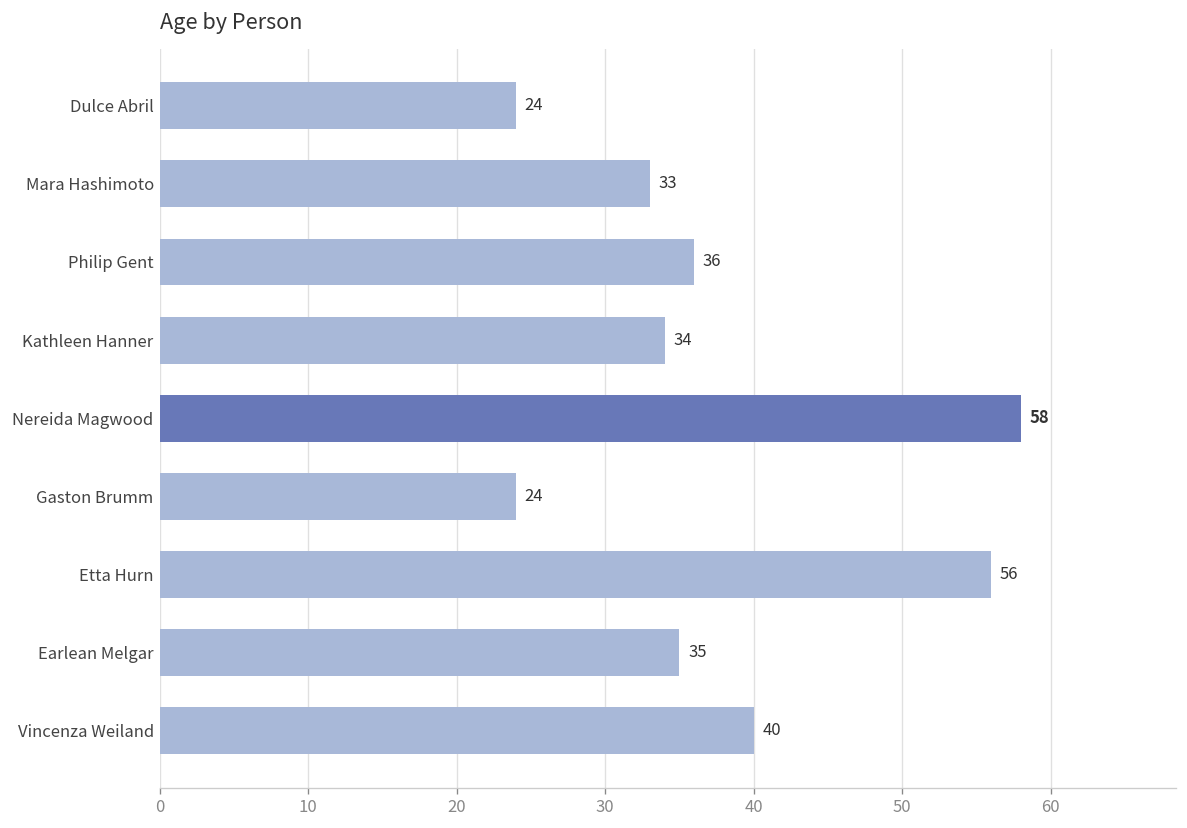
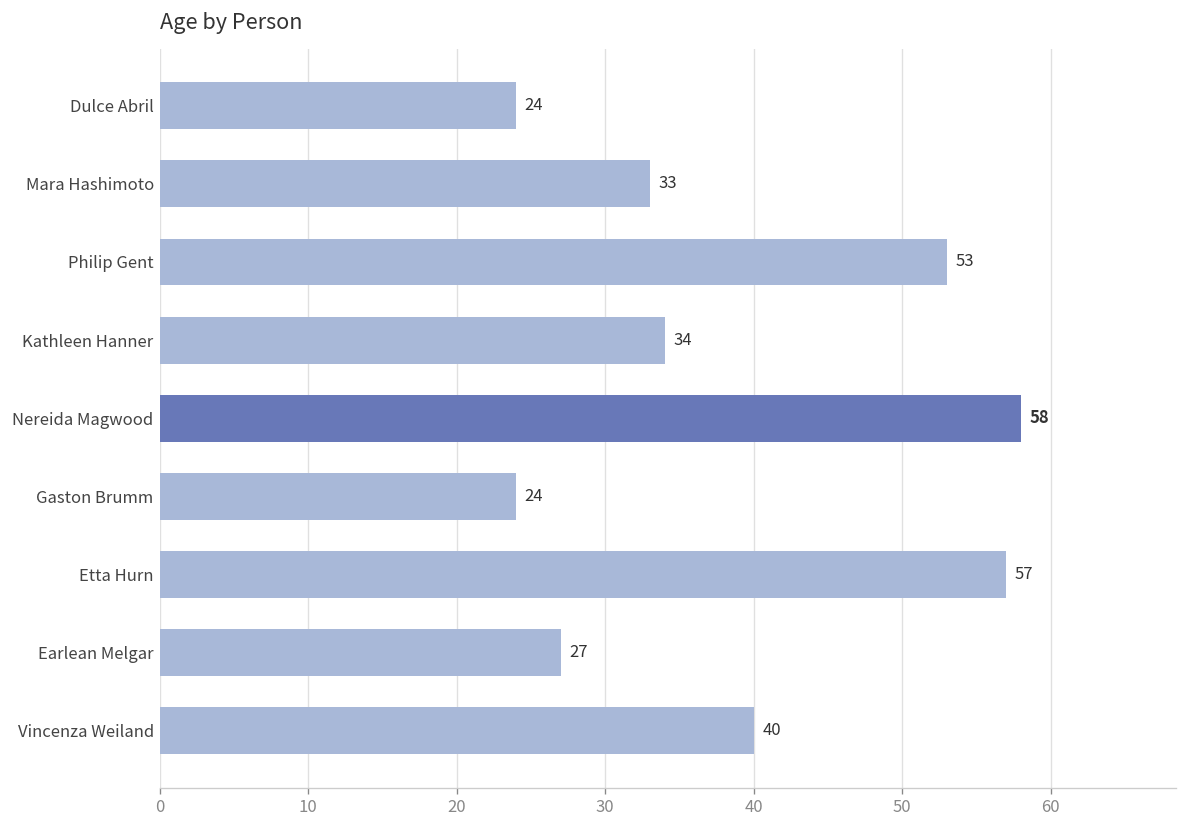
  {
    "Dulce Abril": 24,
    "Mara Hashimoto": 33,
-   "Philip Gent": 36,
+   "Philip Gent": 53,
    "Kathleen Hanner": 34,
    "Nereida Magwood": 58,
    "Gaston Brumm": 24,
-   "Etta Hurn": 56,
-   "Earlean Melgar": 35,
+   "Etta Hurn": 57,
+   "Earlean Melgar": 27,
    "Vincenza Weiland": 40
  }
